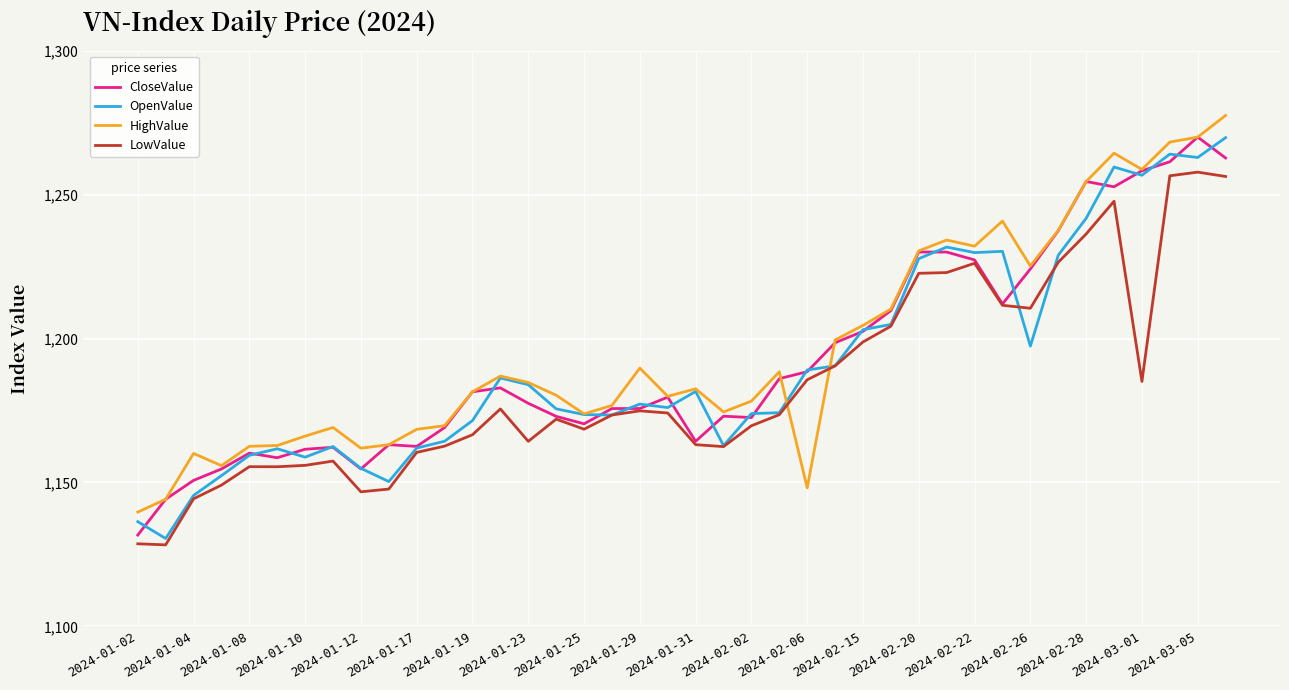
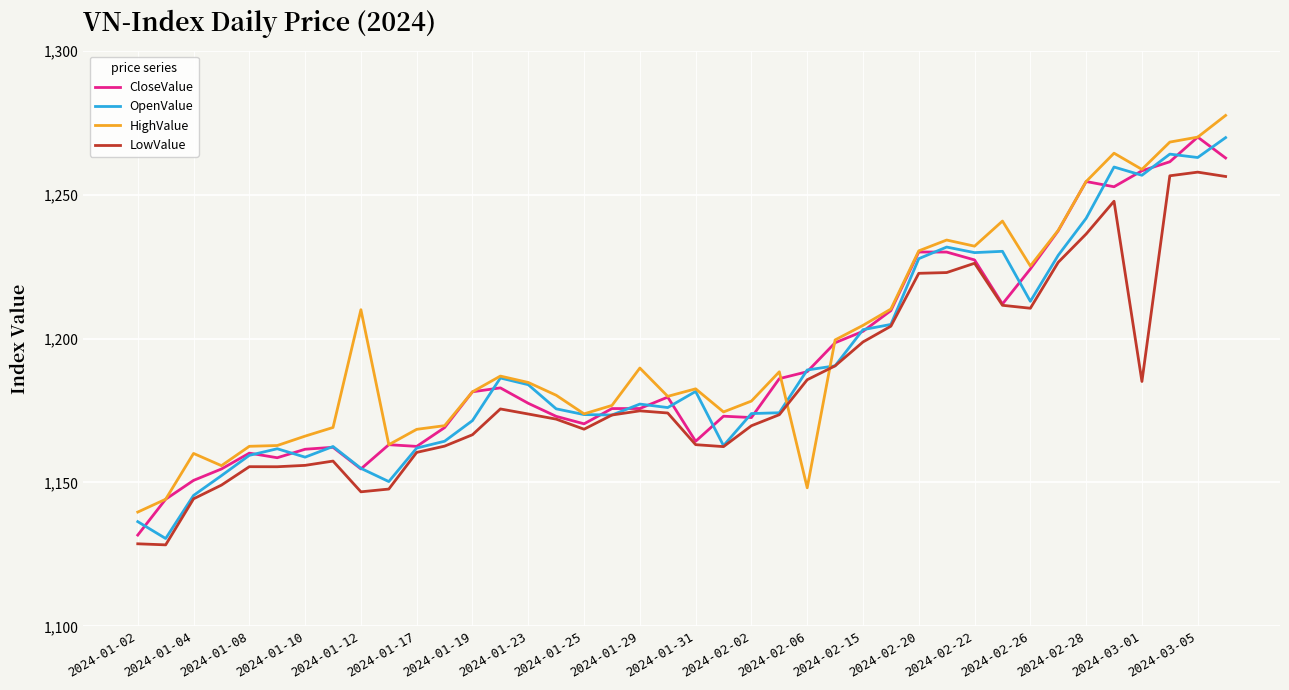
  {
    "CloseValue": {
      "2024-01-02": "1,132",
      "2024-01-04": "1,151",
      "2024-01-10": "1,162",
      "2024-01-23": "1,178",
      "2024-01-25": "1,170",
      "2024-01-31": "1,164",
      "2024-02-02": "1,173",
      "2024-02-22": "1,227",
      "2024-02-26": "1,224"
    },
    "OpenValue": {
      "2024-01-02": "1,136",
      "2024-01-04": "1,145",
      "2024-01-10": "1,159",
      "2024-01-19": "1,172",
      "2024-01-29": "1,177",
      "2024-01-31": "1,182",
      "2024-02-02": "1,174",
      "2024-02-20": "1,228",
      "2024-02-22": "1,230",
-     "2024-02-26": "1,197",
+     "2024-02-26": "1,213",
      "2024-02-28": "1,242",
      "2024-03-01": "1,257",
      "2024-03-05": "1,263"
    },
    "HighValue": {
      "2024-01-02": "1,140",
      "2024-01-04": "1,160",
      "2024-01-08": "1,163",
      "2024-01-10": "1,166",
-     "2024-01-12": "1,162",
+     "2024-01-12": "1,210",
      "2024-01-17": "1,168",
      "2024-01-29": "1,190",
      "2024-01-31": "1,183",
      "2024-02-02": "1,178",
      "2024-02-06": "1,148",
      "2024-02-15": "1,205",
      "2024-02-22": "1,232",
      "2024-02-26": "1,225"
    },
    "LowValue": {
      "2024-01-02": "1,129",
      "2024-01-04": "1,144",
      "2024-01-08": "1,155",
      "2024-01-10": "1,156",
      "2024-01-12": "1,147",
      "2024-01-17": "1,160",
      "2024-01-19": "1,167",
-     "2024-01-23": "1,164",
+     "2024-01-23": "1,174",
      "2024-01-25": "1,169",
      "2024-01-31": "1,163",
      "2024-02-02": "1,170",
      "2024-02-06": "1,186",
      "2024-02-15": "1,199",
      "2024-02-20": "1,223",
      "2024-02-22": "1,226",
      "2024-02-26": "1,211",
      "2024-02-28": "1,236",
      "2024-03-01": "1,185",
      "2024-03-05": "1,258"
    }
  }
